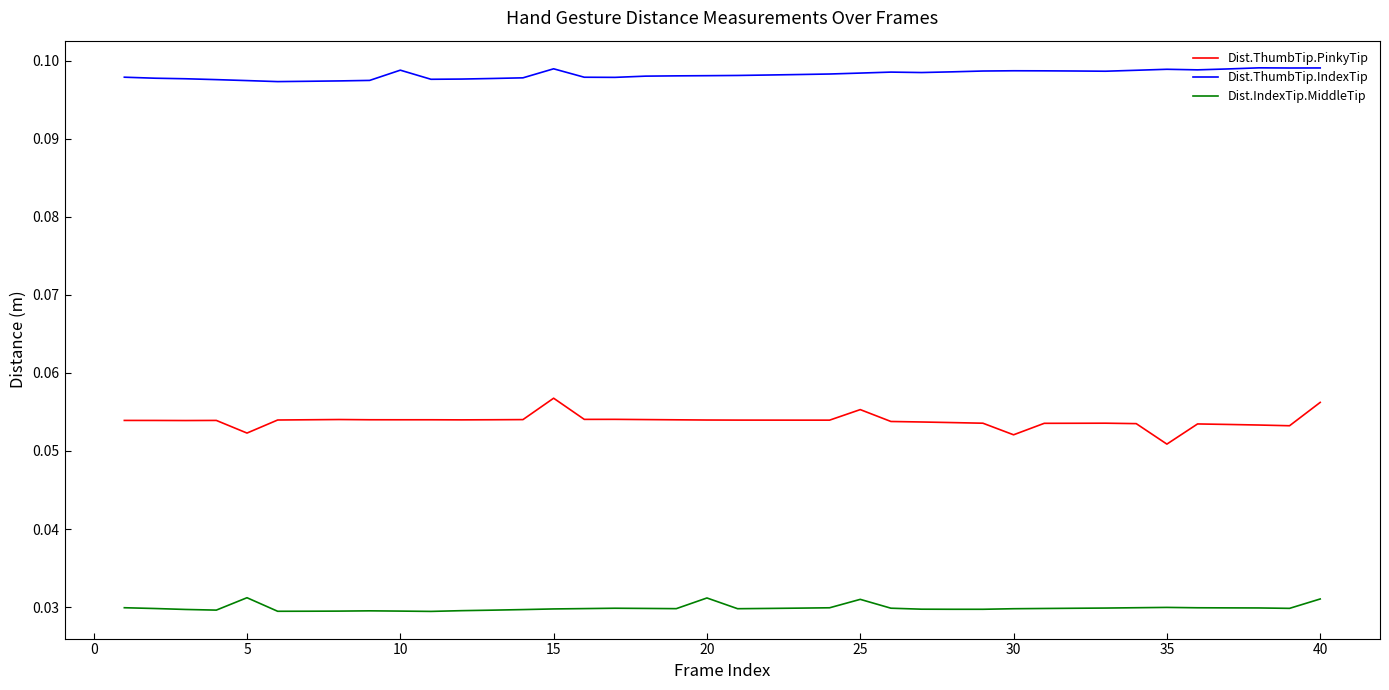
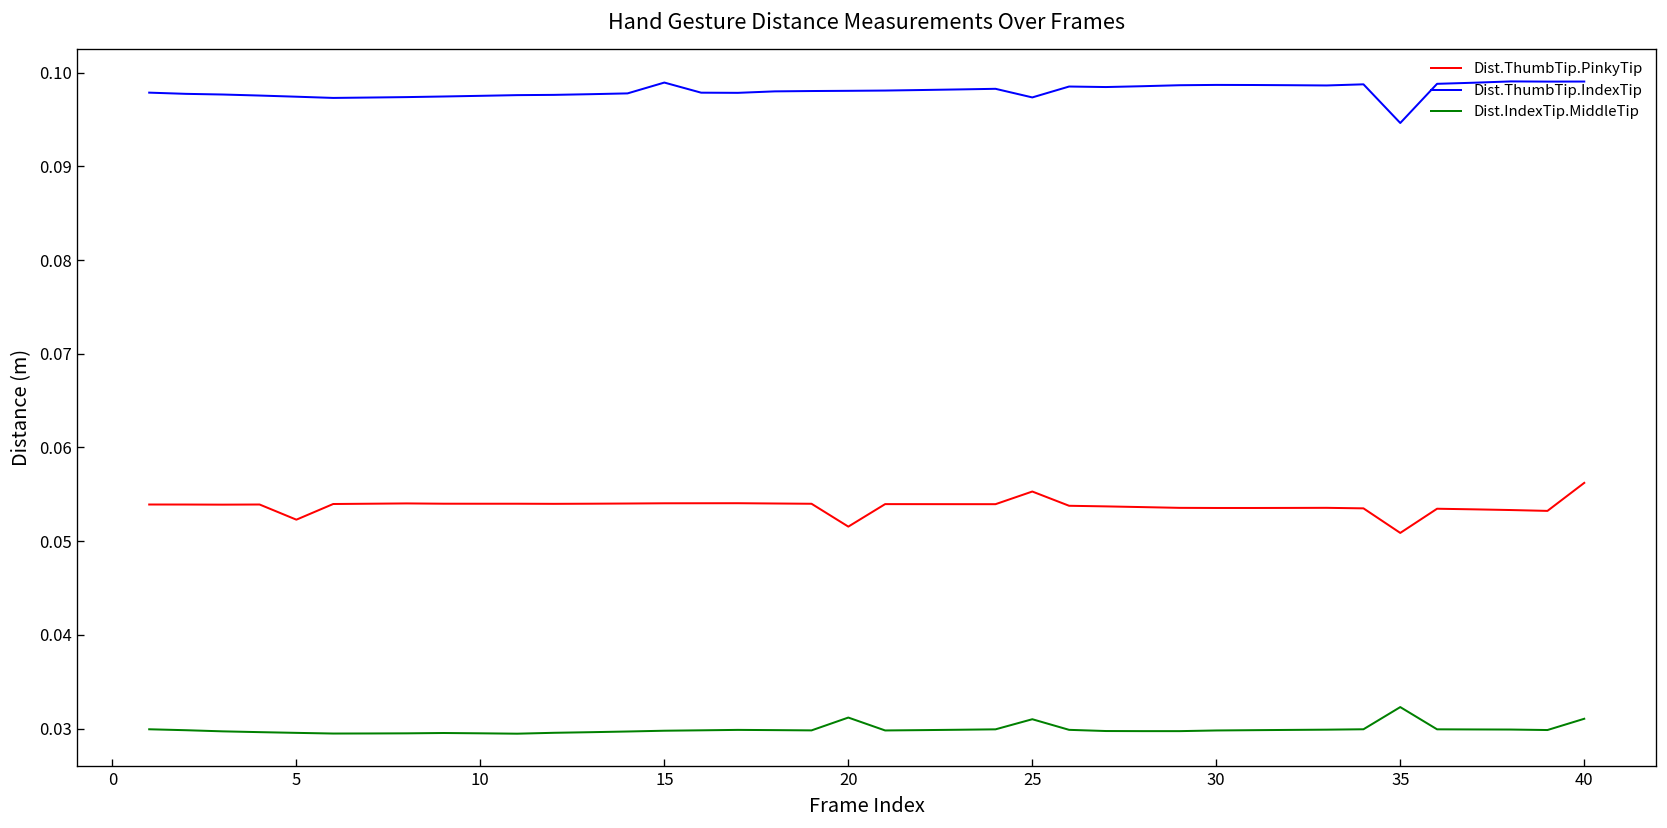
  {
    "Dist.ThumbTip.PinkyTip": {
      "5": 0.052,
      "10": 0.054,
-     "15": 0.057,
-     "20": 0.054,
+     "15": 0.054,
+     "20": 0.052,
      "25": 0.055,
-     "30": 0.052,
+     "30": 0.054,
      "35": 0.051,
      "40": 0.056
    },
    "Dist.ThumbTip.IndexTip": {
      "5": 0.097,
-     "10": 0.099,
+     "10": 0.098,
      "15": 0.099,
      "20": 0.098,
-     "25": 0.098,
+     "25": 0.097,
      "30": 0.099,
-     "35": 0.099,
+     "35": 0.095,
      "40": 0.099
    },
    "Dist.IndexTip.MiddleTip": {
-     "5": 0.031,
+     "5": 0.030,
      "10": 0.029,
      "15": 0.030,
      "20": 0.031,
      "25": 0.031,
      "30": 0.030,
-     "35": 0.030,
+     "35": 0.032,
      "40": 0.031
    }
  }
